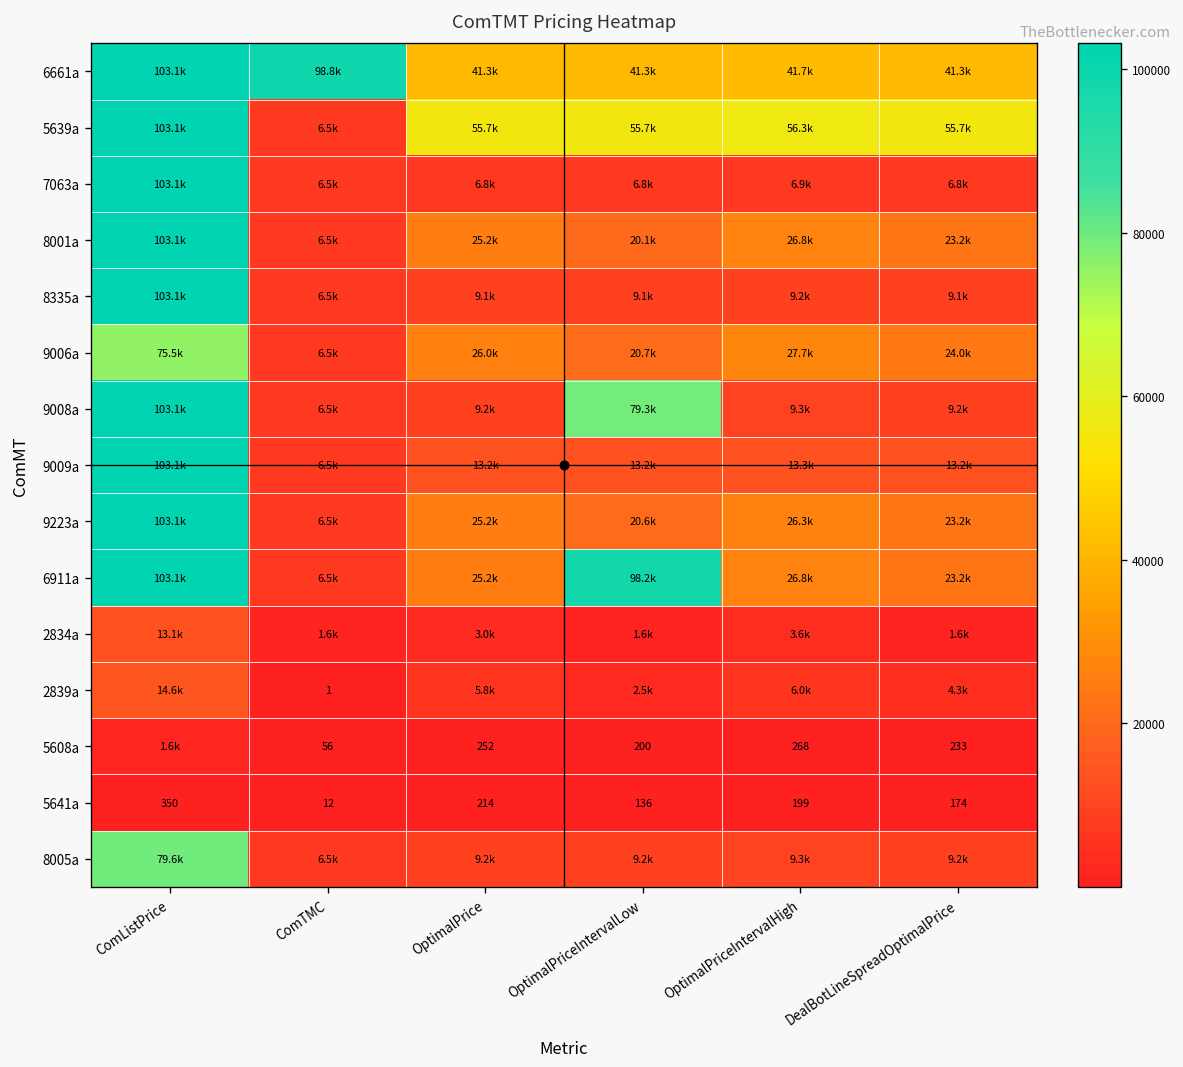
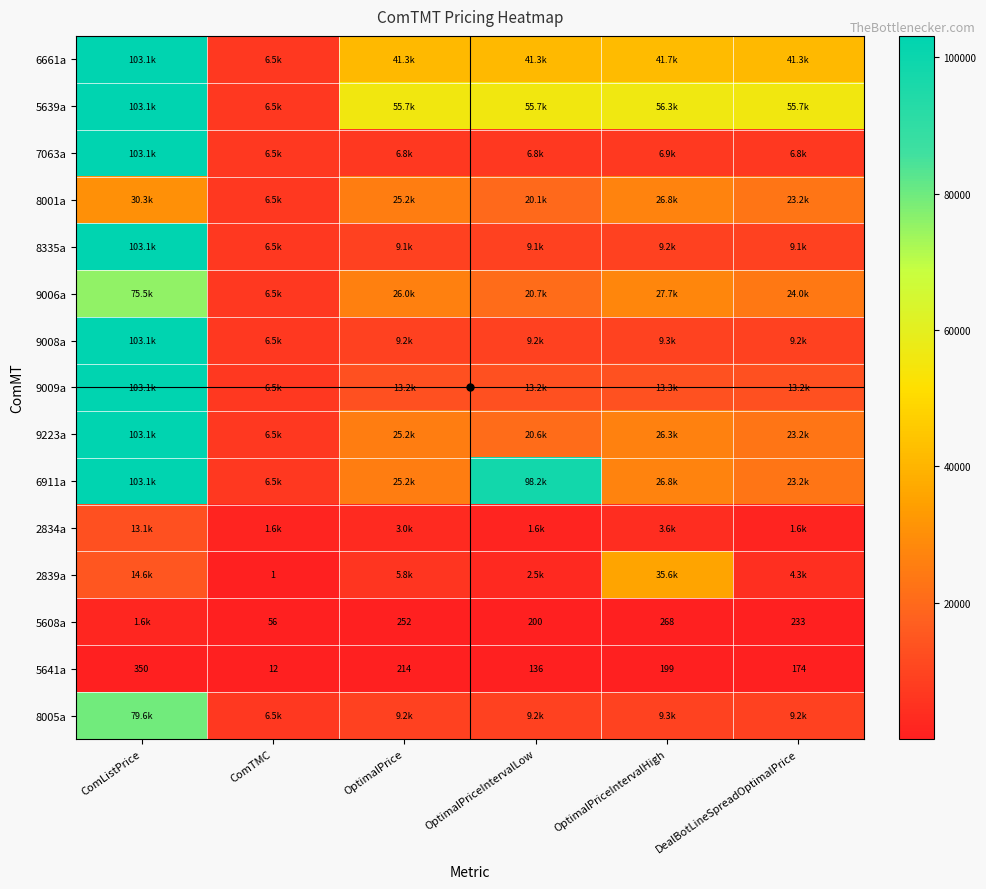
  {
    "6661a": {
      "ComListPrice": "103.1k",
-     "ComTMC": "98.8k",
+     "ComTMC": "6.5k",
      "OptimalPrice": "41.3k",
      "OptimalPriceIntervalLow": "41.3k",
      "OptimalPriceIntervalHigh": "41.7k",
      "DealBotLineSpreadOptimalPrice": "41.3k"
    },
    "5639a": {
      "ComListPrice": "103.1k",
      "ComTMC": "6.5k",
      "OptimalPrice": "55.7k",
      "OptimalPriceIntervalLow": "55.7k",
      "OptimalPriceIntervalHigh": "56.3k",
      "DealBotLineSpreadOptimalPrice": "55.7k"
    },
    "7063a": {
      "ComListPrice": "103.1k",
      "ComTMC": "6.5k",
      "OptimalPrice": "6.8k",
      "OptimalPriceIntervalLow": "6.8k",
      "OptimalPriceIntervalHigh": "6.9k",
      "DealBotLineSpreadOptimalPrice": "6.8k"
    },
    "8001a": {
-     "ComListPrice": "103.1k",
+     "ComListPrice": "30.3k",
      "ComTMC": "6.5k",
      "OptimalPrice": "25.2k",
      "OptimalPriceIntervalLow": "20.1k",
      "OptimalPriceIntervalHigh": "26.8k",
      "DealBotLineSpreadOptimalPrice": "23.2k"
    },
    "8335a": {
      "ComListPrice": "103.1k",
      "ComTMC": "6.5k",
      "OptimalPrice": "9.1k",
      "OptimalPriceIntervalLow": "9.1k",
      "OptimalPriceIntervalHigh": "9.2k",
      "DealBotLineSpreadOptimalPrice": "9.1k"
    },
    "9006a": {
      "ComListPrice": "75.5k",
      "ComTMC": "6.5k",
      "OptimalPrice": "26.0k",
      "OptimalPriceIntervalLow": "20.7k",
      "OptimalPriceIntervalHigh": "27.7k",
      "DealBotLineSpreadOptimalPrice": "24.0k"
    },
    "9008a": {
      "ComListPrice": "103.1k",
      "ComTMC": "6.5k",
      "OptimalPrice": "9.2k",
-     "OptimalPriceIntervalLow": "79.3k",
+     "OptimalPriceIntervalLow": "9.2k",
      "OptimalPriceIntervalHigh": "9.3k",
      "DealBotLineSpreadOptimalPrice": "9.2k"
    },
    "9009a": {
      "ComListPrice": "103.1k",
      "ComTMC": "6.5k",
      "OptimalPrice": "13.2k",
      "OptimalPriceIntervalLow": "13.2k",
      "OptimalPriceIntervalHigh": "13.3k",
      "DealBotLineSpreadOptimalPrice": "13.2k"
    },
    "9223a": {
      "ComListPrice": "103.1k",
      "ComTMC": "6.5k",
      "OptimalPrice": "25.2k",
      "OptimalPriceIntervalLow": "20.6k",
      "OptimalPriceIntervalHigh": "26.3k",
      "DealBotLineSpreadOptimalPrice": "23.2k"
    },
    "6911a": {
      "ComListPrice": "103.1k",
      "ComTMC": "6.5k",
      "OptimalPrice": "25.2k",
      "OptimalPriceIntervalLow": "98.2k",
      "OptimalPriceIntervalHigh": "26.8k",
      "DealBotLineSpreadOptimalPrice": "23.2k"
    },
    "2834a": {
      "ComListPrice": "13.1k",
      "ComTMC": "1.6k",
      "OptimalPrice": "3.0k",
      "OptimalPriceIntervalLow": "1.6k",
      "OptimalPriceIntervalHigh": "3.6k",
      "DealBotLineSpreadOptimalPrice": "1.6k"
    },
    "2839a": {
      "ComListPrice": "14.6k",
      "ComTMC": "1",
      "OptimalPrice": "5.8k",
      "OptimalPriceIntervalLow": "2.5k",
-     "OptimalPriceIntervalHigh": "6.0k",
+     "OptimalPriceIntervalHigh": "35.6k",
      "DealBotLineSpreadOptimalPrice": "4.3k"
    },
    "5608a": {
      "ComListPrice": "1.6k",
      "ComTMC": "56",
      "OptimalPrice": "252",
      "OptimalPriceIntervalLow": "200",
      "OptimalPriceIntervalHigh": "268",
      "DealBotLineSpreadOptimalPrice": "233"
    },
    "5641a": {
      "ComListPrice": "350",
      "ComTMC": "12",
      "OptimalPrice": "214",
      "OptimalPriceIntervalLow": "136",
      "OptimalPriceIntervalHigh": "199",
      "DealBotLineSpreadOptimalPrice": "174"
    },
    "8005a": {
      "ComListPrice": "79.6k",
      "ComTMC": "6.5k",
      "OptimalPrice": "9.2k",
      "OptimalPriceIntervalLow": "9.2k",
      "OptimalPriceIntervalHigh": "9.3k",
      "DealBotLineSpreadOptimalPrice": "9.2k"
    }
  }
